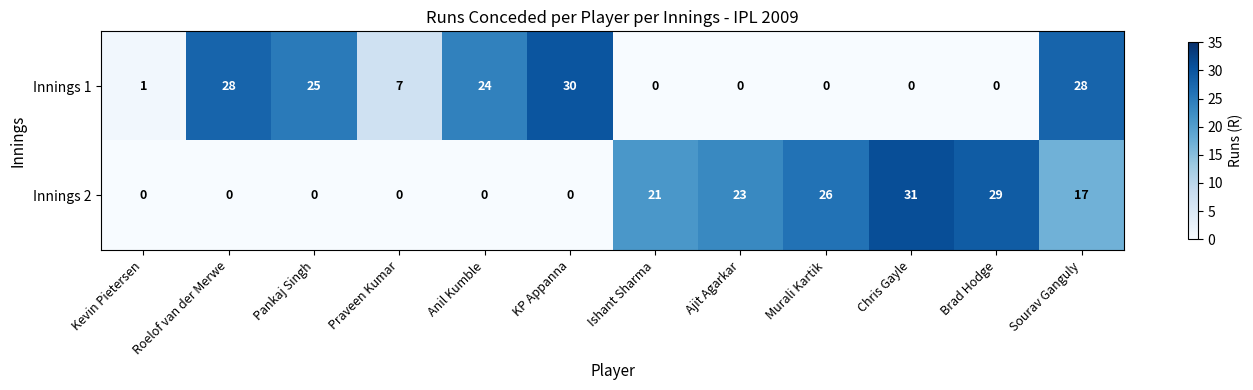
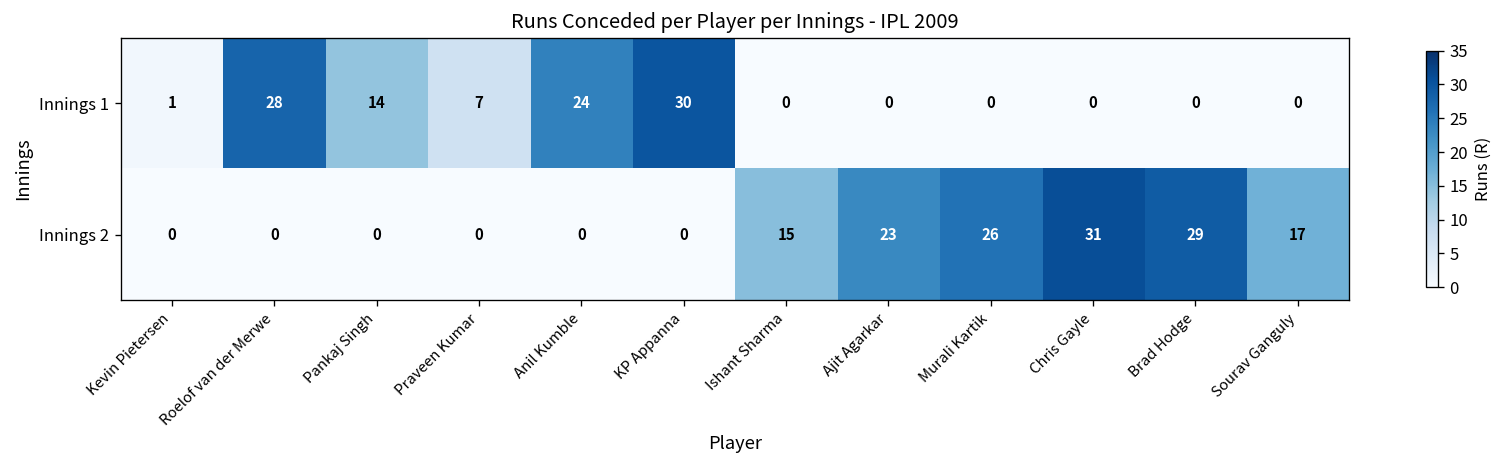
  {
    "Innings 1": {
      "Kevin Pietersen": 1,
      "Roelof van der Merwe": 28,
-     "Pankaj Singh": 25,
+     "Pankaj Singh": 14,
      "Praveen Kumar": 7,
      "Anil Kumble": 24,
      "KP Appanna": 30,
      "Ishant Sharma": 0,
      "Ajit Agarkar": 0,
      "Murali Kartik": 0,
      "Chris Gayle": 0,
      "Brad Hodge": 0,
-     "Sourav Ganguly": 28
+     "Sourav Ganguly": 0
    },
    "Innings 2": {
      "Kevin Pietersen": 0,
      "Roelof van der Merwe": 0,
      "Pankaj Singh": 0,
      "Praveen Kumar": 0,
      "Anil Kumble": 0,
      "KP Appanna": 0,
-     "Ishant Sharma": 21,
+     "Ishant Sharma": 15,
      "Ajit Agarkar": 23,
      "Murali Kartik": 26,
      "Chris Gayle": 31,
      "Brad Hodge": 29,
      "Sourav Ganguly": 17
    }
  }
